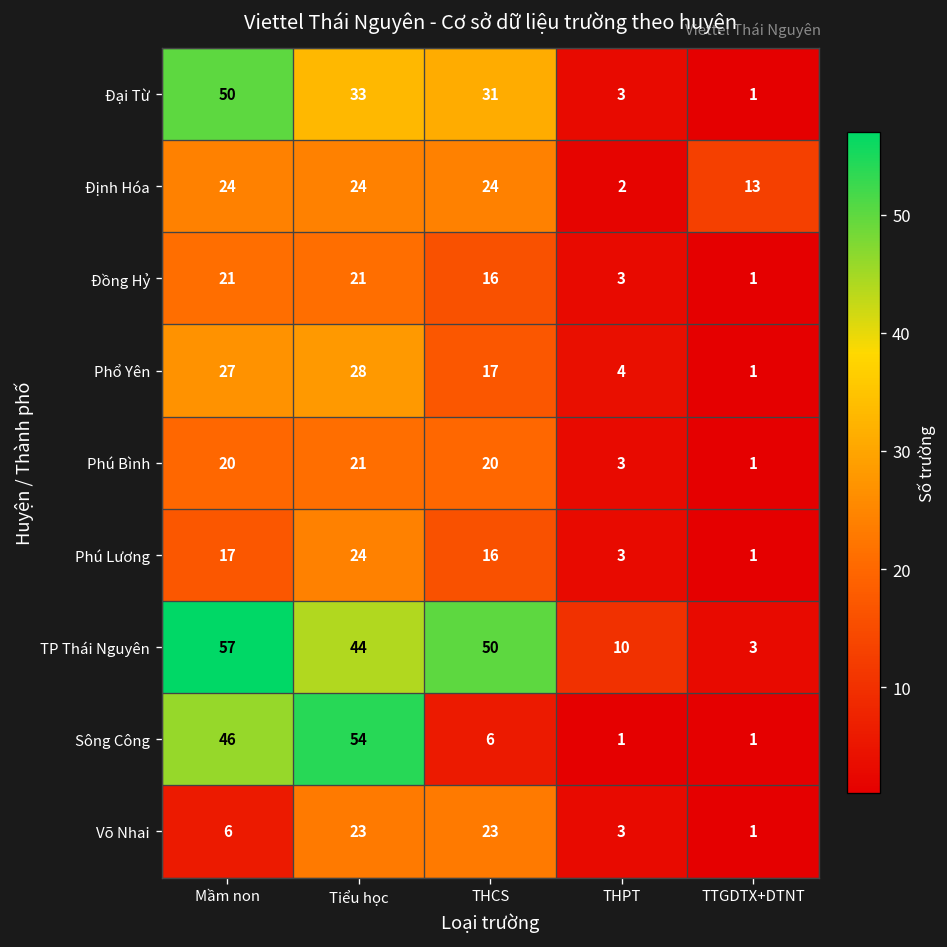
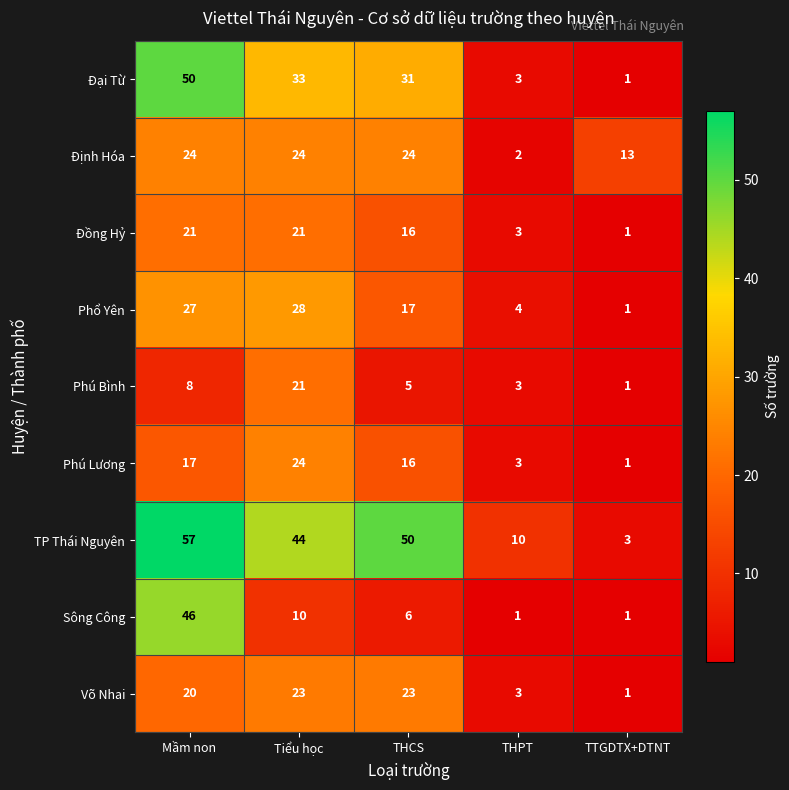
  {
    "Đại Từ": {
      "Mầm non": 50,
      "Tiểu học": 33,
      "THCS": 31,
      "THPT": 3,
      "TTGDTX+DTNT": 1
    },
    "Định Hóa": {
      "Mầm non": 24,
      "Tiểu học": 24,
      "THCS": 24,
      "THPT": 2,
      "TTGDTX+DTNT": 13
    },
    "Đồng Hỷ": {
      "Mầm non": 21,
      "Tiểu học": 21,
      "THCS": 16,
      "THPT": 3,
      "TTGDTX+DTNT": 1
    },
    "Phổ Yên": {
      "Mầm non": 27,
      "Tiểu học": 28,
      "THCS": 17,
      "THPT": 4,
      "TTGDTX+DTNT": 1
    },
    "Phú Bình": {
-     "Mầm non": 20,
+     "Mầm non": 8,
      "Tiểu học": 21,
-     "THCS": 20,
+     "THCS": 5,
      "THPT": 3,
      "TTGDTX+DTNT": 1
    },
    "Phú Lương": {
      "Mầm non": 17,
      "Tiểu học": 24,
      "THCS": 16,
      "THPT": 3,
      "TTGDTX+DTNT": 1
    },
    "TP Thái Nguyên": {
      "Mầm non": 57,
      "Tiểu học": 44,
      "THCS": 50,
      "THPT": 10,
      "TTGDTX+DTNT": 3
    },
    "Sông Công": {
      "Mầm non": 46,
-     "Tiểu học": 54,
+     "Tiểu học": 10,
      "THCS": 6,
      "THPT": 1,
      "TTGDTX+DTNT": 1
    },
    "Võ Nhai": {
-     "Mầm non": 6,
+     "Mầm non": 20,
      "Tiểu học": 23,
      "THCS": 23,
      "THPT": 3,
      "TTGDTX+DTNT": 1
    }
  }
